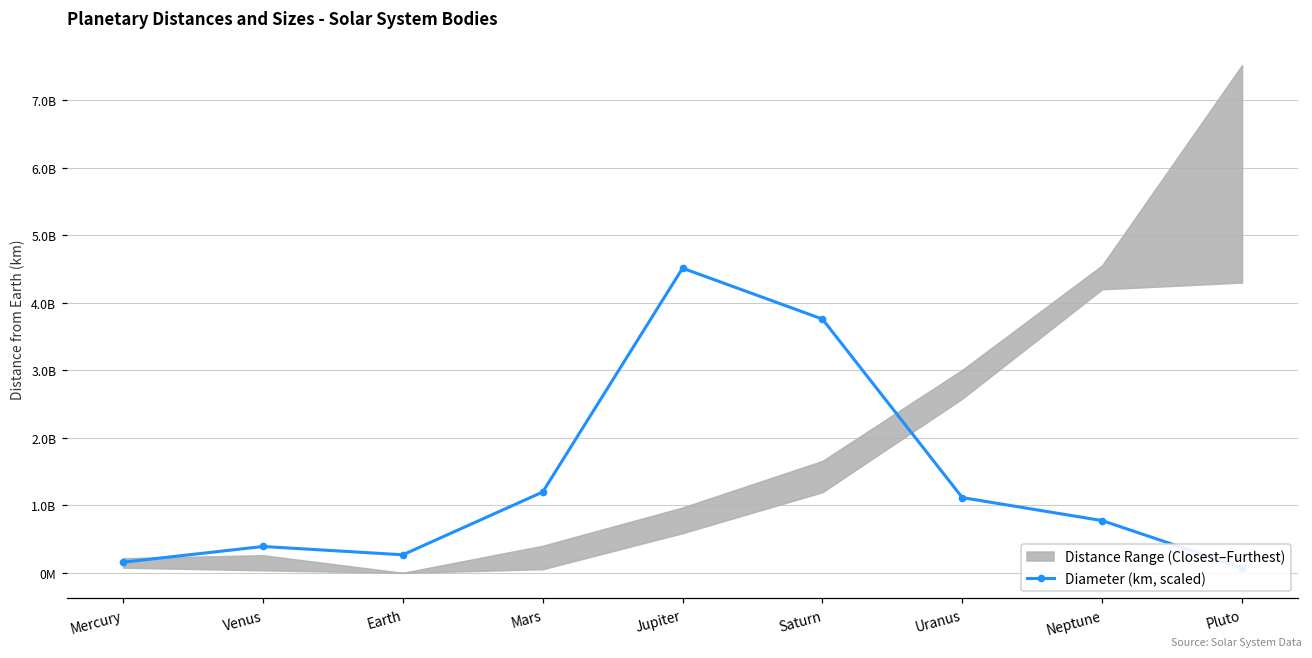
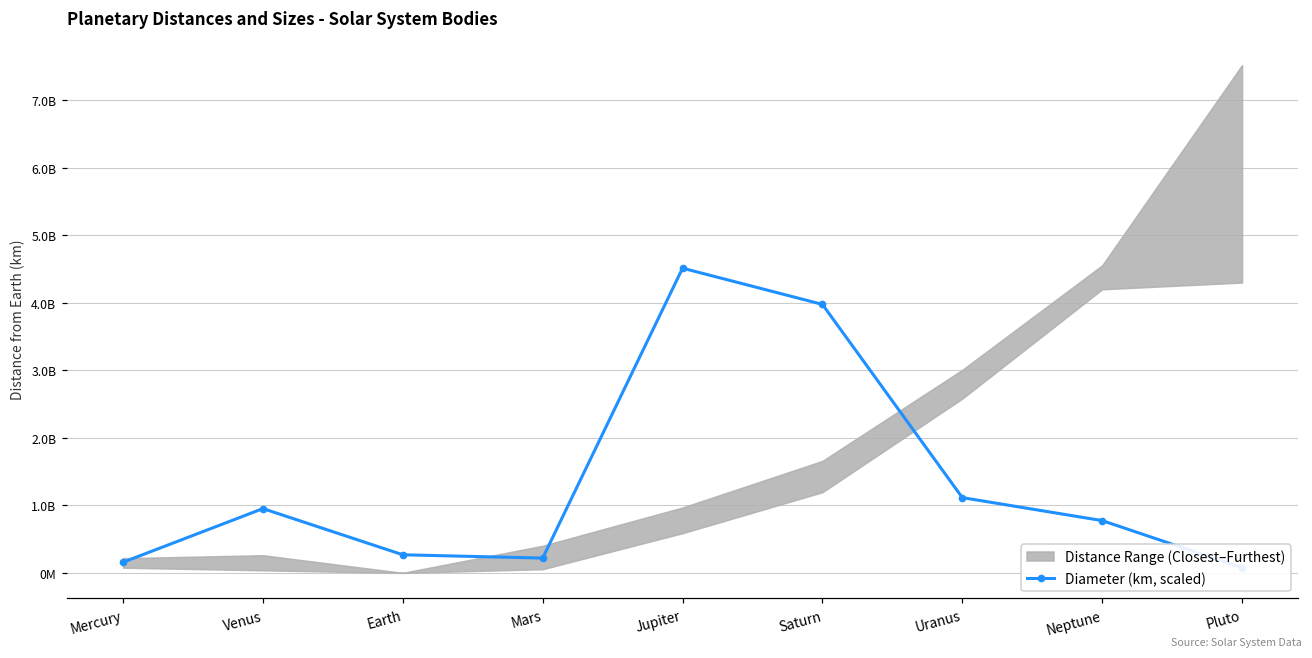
  {
    "Diameter (km, scaled)": {
      "Mercury": 200000000,
-     "Venus": 400000000,
+     "Venus": 1000000000,
      "Earth": 300000000,
-     "Mars": 1200000000,
+     "Mars": 200000000,
      "Jupiter": 4500000000,
-     "Saturn": 3800000000,
+     "Saturn": 4000000000,
      "Uranus": 1100000000,
      "Neptune": 800000000
    }
  }
